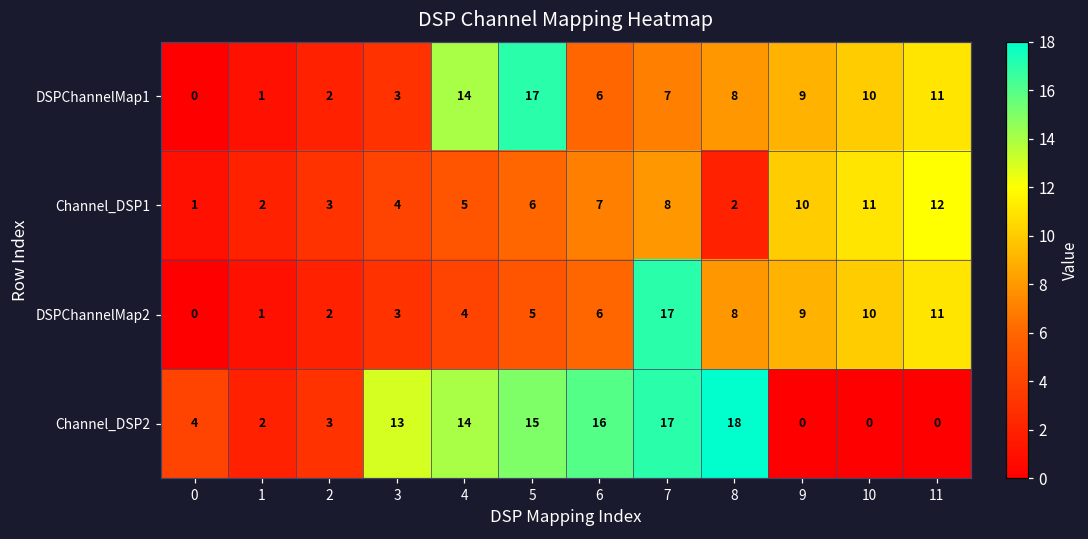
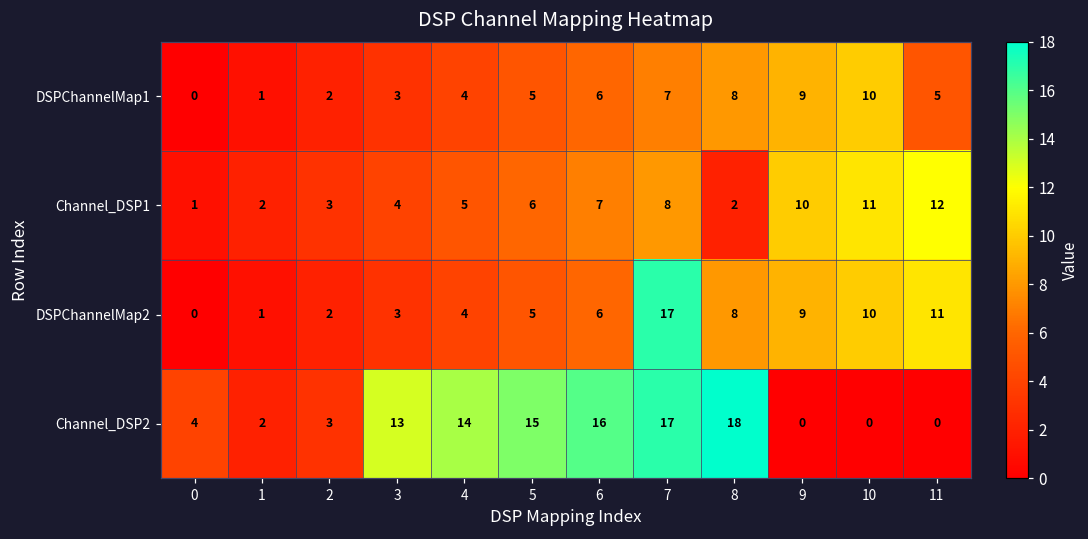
  {
    "DSPChannelMap1": {
      "0": 0,
      "1": 1,
      "2": 2,
      "3": 3,
-     "4": 14,
-     "5": 17,
+     "4": 4,
+     "5": 5,
      "6": 6,
      "7": 7,
      "8": 8,
      "9": 9,
      "10": 10,
-     "11": 11
+     "11": 5
    },
    "Channel_DSP1": {
      "0": 1,
      "1": 2,
      "2": 3,
      "3": 4,
      "4": 5,
      "5": 6,
      "6": 7,
      "7": 8,
      "8": 2,
      "9": 10,
      "10": 11,
      "11": 12
    },
    "DSPChannelMap2": {
      "0": 0,
      "1": 1,
      "2": 2,
      "3": 3,
      "4": 4,
      "5": 5,
      "6": 6,
      "7": 17,
      "8": 8,
      "9": 9,
      "10": 10,
      "11": 11
    },
    "Channel_DSP2": {
      "0": 4,
      "1": 2,
      "2": 3,
      "3": 13,
      "4": 14,
      "5": 15,
      "6": 16,
      "7": 17,
      "8": 18,
      "9": 0,
      "10": 0,
      "11": 0
    }
  }
